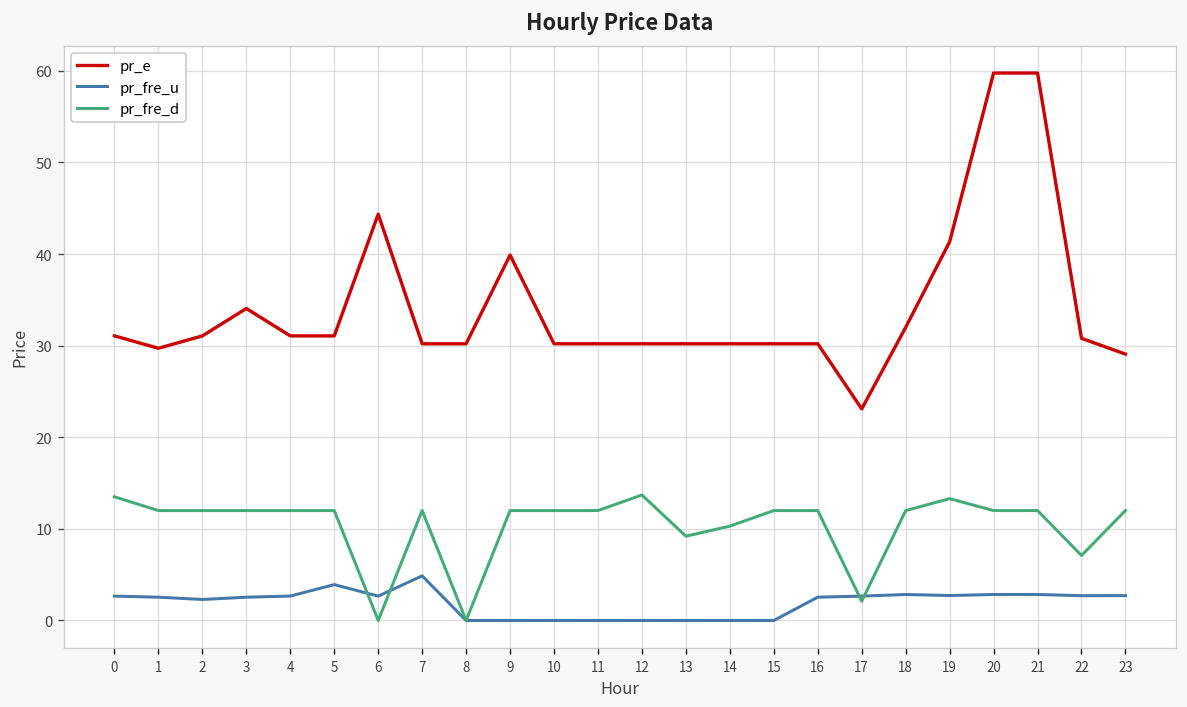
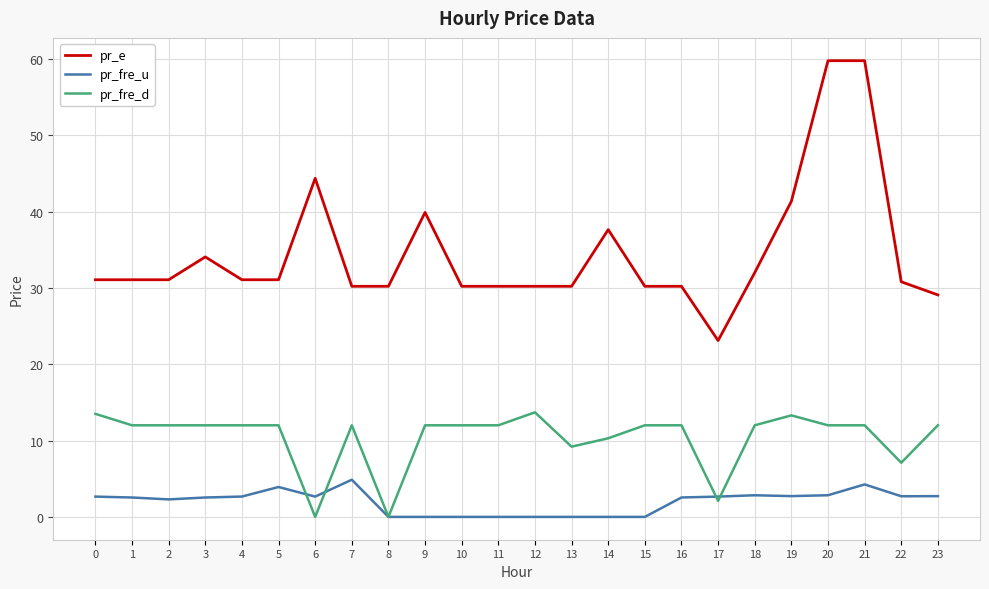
  {
    "pr_e": {
      "0": 31,
-     "1": 30,
+     "1": 31,
      "2": 31,
      "3": 34,
      "4": 31,
      "5": 31,
      "6": 44,
      "7": 30,
      "8": 30,
      "9": 40,
      "10": 30,
      "11": 30,
      "12": 30,
      "13": 30,
-     "14": 30,
+     "14": 38,
      "15": 30,
      "16": 30,
      "17": 23,
      "18": 32,
      "19": 41,
      "20": 60,
      "21": 60,
      "22": 31,
      "23": 29
    },
    "pr_fre_u": {
      "0": 3,
      "1": 3,
      "2": 2,
      "3": 3,
      "4": 3,
      "5": 4,
      "6": 3,
      "7": 5,
      "9": 0,
      "10": 0,
      "11": 0,
      "12": 0,
      "13": 0,
      "14": 0,
      "15": 0,
      "16": 3,
      "17": 3,
      "18": 3,
      "19": 3,
      "20": 3,
-     "21": 3,
+     "21": 4,
      "22": 3,
      "23": 3
    },
    "pr_fre_d": {
      "0": 14,
      "1": 12,
      "2": 12,
      "3": 12,
      "4": 12,
      "5": 12,
      "6": 0,
      "7": 12,
      "9": 12,
      "10": 12,
      "11": 12,
      "12": 14,
      "13": 9,
      "14": 10,
      "15": 12,
      "16": 12,
      "17": 2,
      "18": 12,
      "19": 13,
      "20": 12,
      "21": 12,
      "22": 7,
      "23": 12
    }
  }
